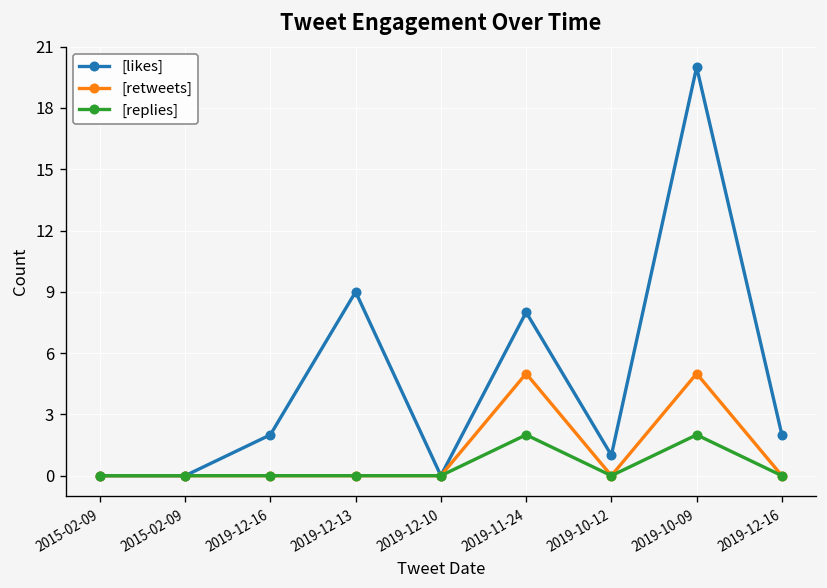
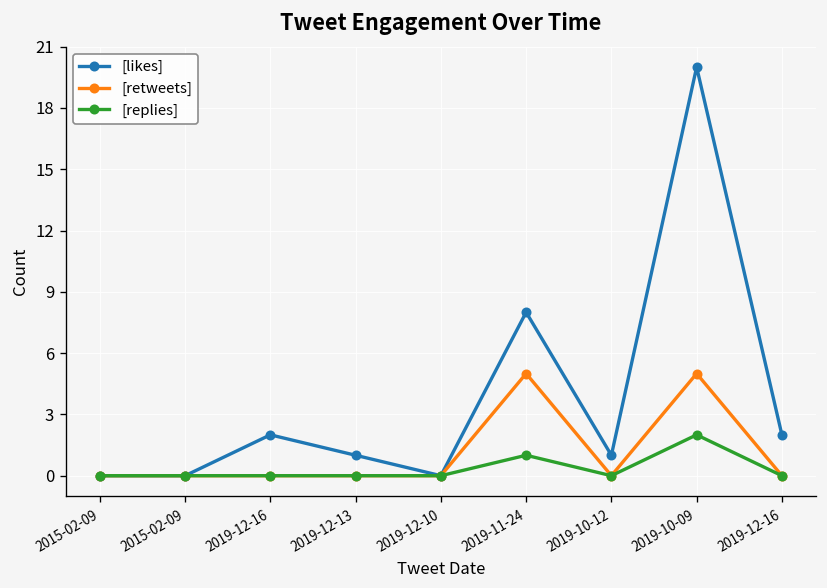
  {
    "[likes]": {
-     "2019-12-13": 9,
+     "2019-12-13": 1,
      "2019-11-24": 8,
      "2019-10-12": 1,
      "2019-10-09": 20
    },
    "[retweets]": {
      "2019-11-24": 5,
      "2019-10-09": 5
    },
    "[replies]": {
-     "2019-11-24": 2,
+     "2019-11-24": 1,
      "2019-10-09": 2
    }
  }
